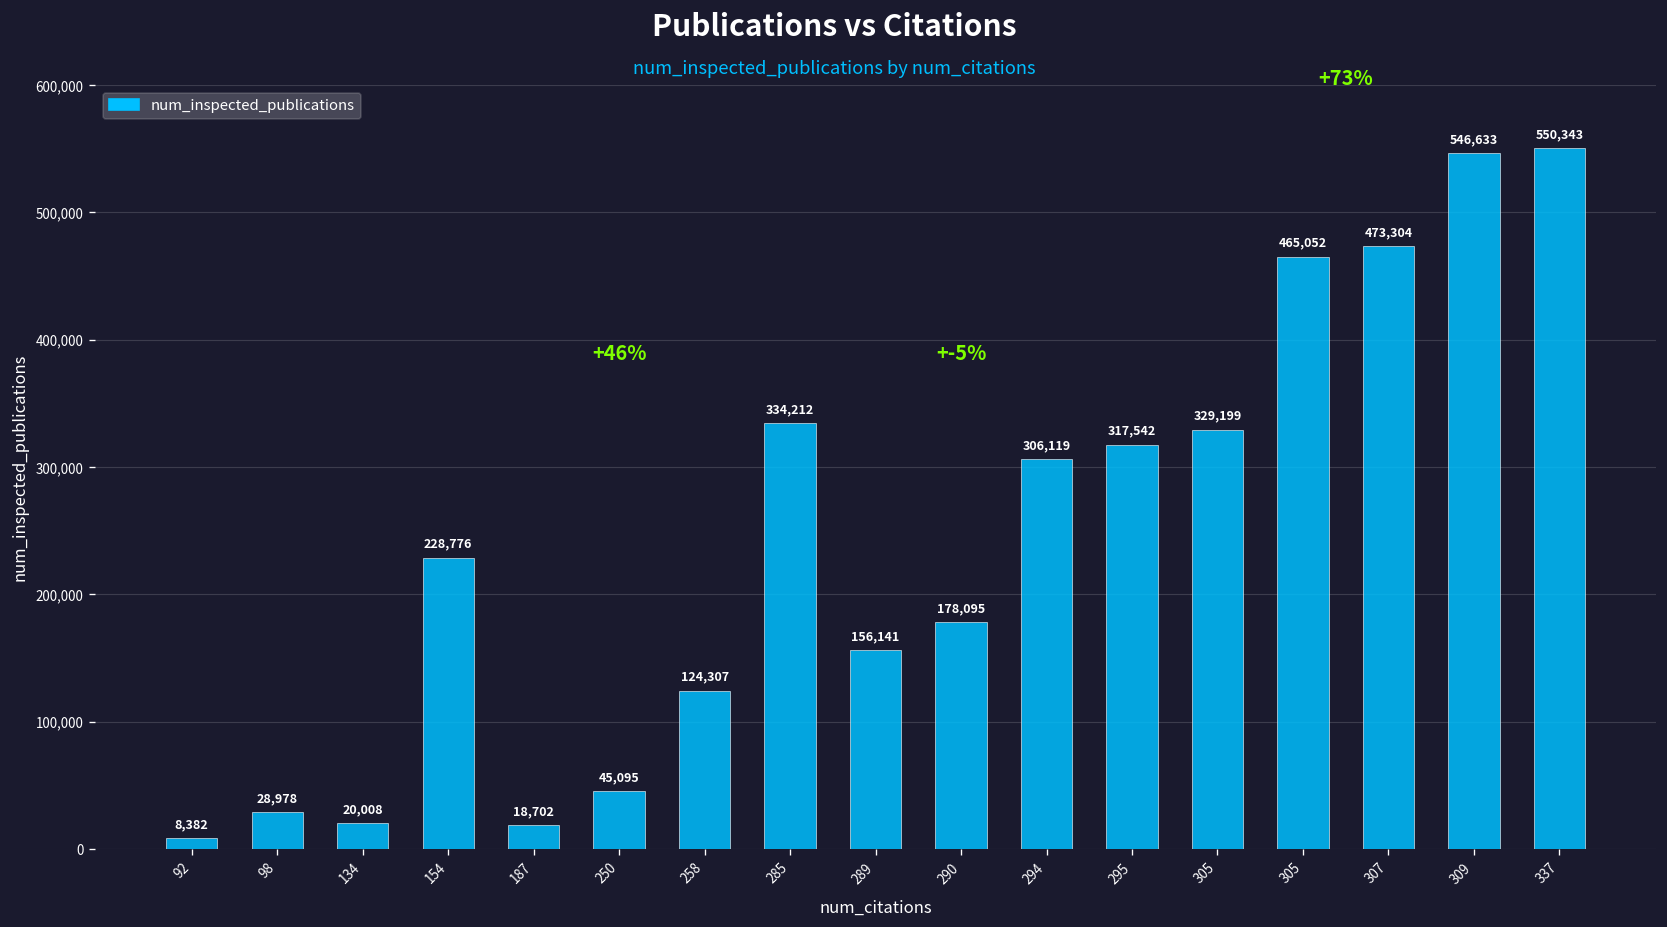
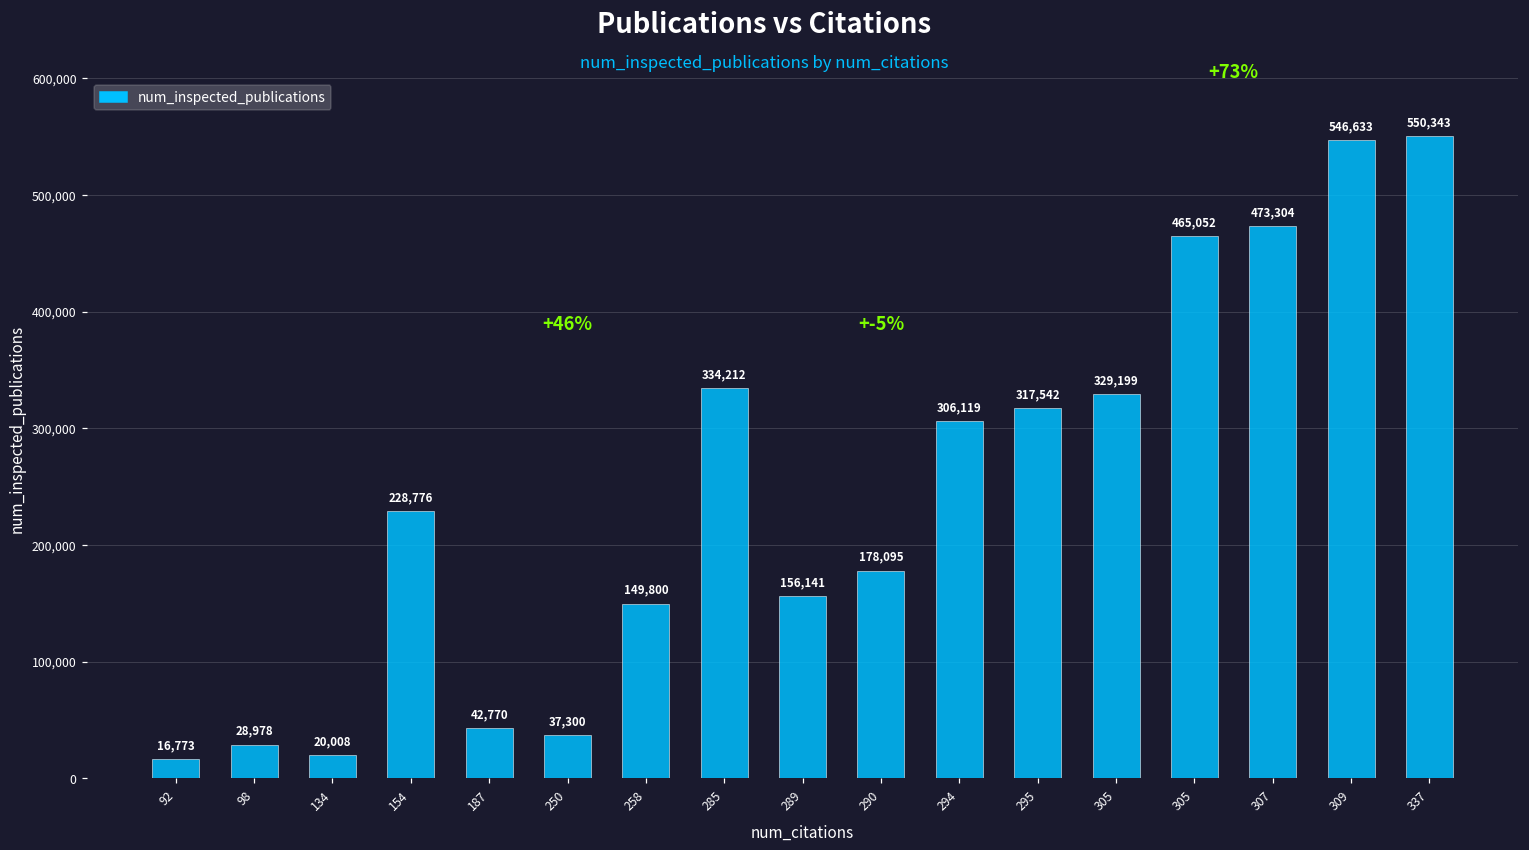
  {
-   "92": "8,382",
+   "92": "16,773",
    "98": "28,978",
    "134": "20,008",
    "154": "228,776",
-   "187": "18,702",
-   "250": "45,095",
-   "258": "124,307",
+   "187": "42,770",
+   "250": "37,300",
+   "258": "149,800",
    "285": "334,212",
    "289": "156,141",
    "290": "178,095",
    "294": "306,119",
    "295": "317,542",
    "307": "473,304",
    "309": "546,633",
    "337": "550,343"
  }
